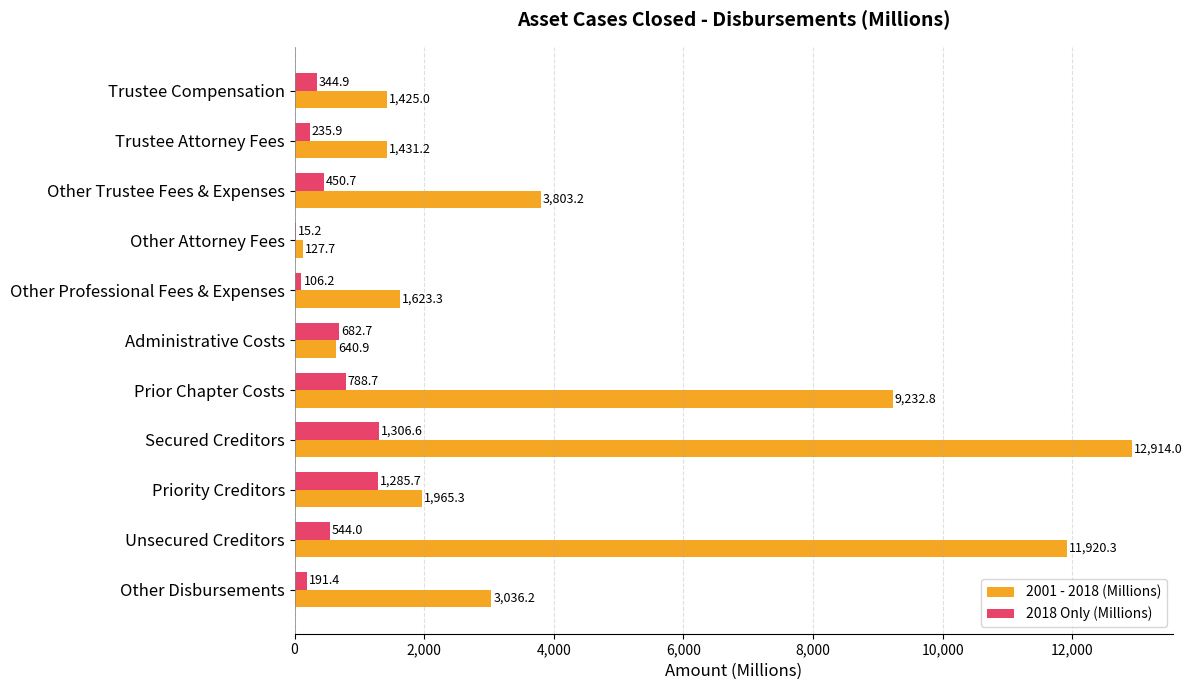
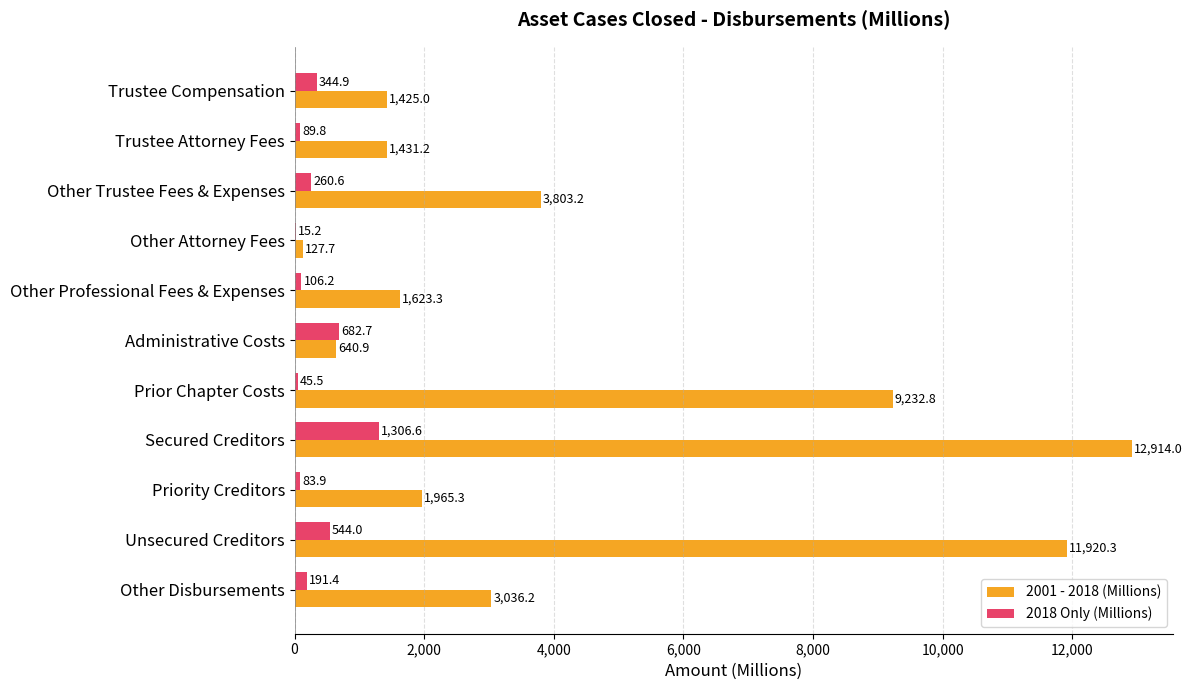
  {
    "2001 - 2018 (Millions)": {
      "Trustee Compensation": "1,425.0",
      "Trustee Attorney Fees": "1,431.2",
      "Other Trustee Fees & Expenses": "3,803.2",
      "Other Attorney Fees": "127.7",
      "Other Professional Fees & Expenses": "1,623.3",
      "Administrative Costs": "640.9",
      "Prior Chapter Costs": "9,232.8",
      "Secured Creditors": "12,914.0",
      "Priority Creditors": "1,965.3",
      "Unsecured Creditors": "11,920.3",
      "Other Disbursements": "3,036.2"
    },
    "2018 Only (Millions)": {
      "Trustee Compensation": "344.9",
-     "Trustee Attorney Fees": "235.9",
-     "Other Trustee Fees & Expenses": "450.7",
+     "Trustee Attorney Fees": "89.8",
+     "Other Trustee Fees & Expenses": "260.6",
      "Other Attorney Fees": "15.2",
      "Other Professional Fees & Expenses": "106.2",
      "Administrative Costs": "682.7",
-     "Prior Chapter Costs": "788.7",
+     "Prior Chapter Costs": "45.5",
      "Secured Creditors": "1,306.6",
-     "Priority Creditors": "1,285.7",
+     "Priority Creditors": "83.9",
      "Unsecured Creditors": "544.0",
      "Other Disbursements": "191.4"
    }
  }
